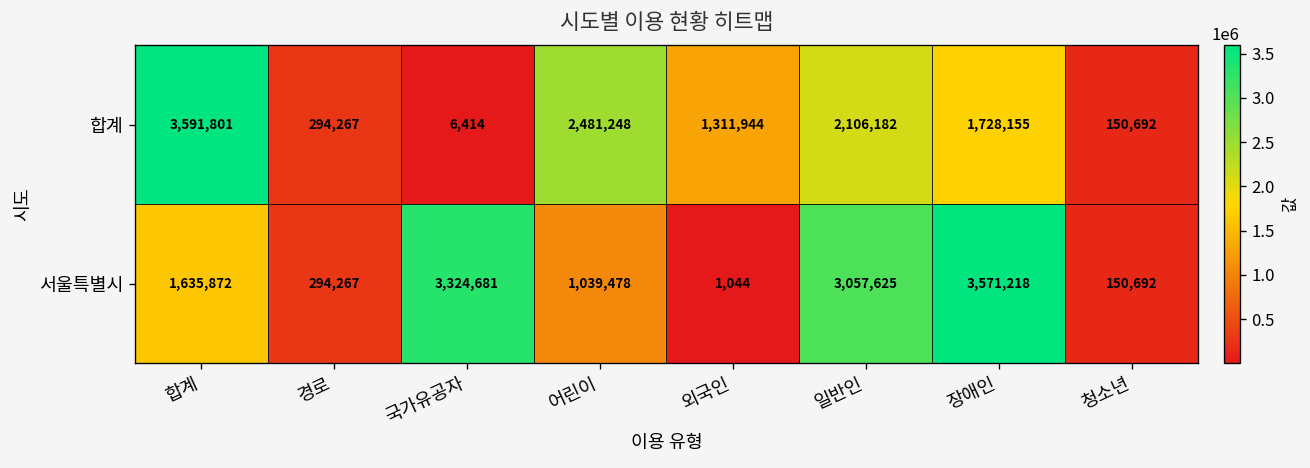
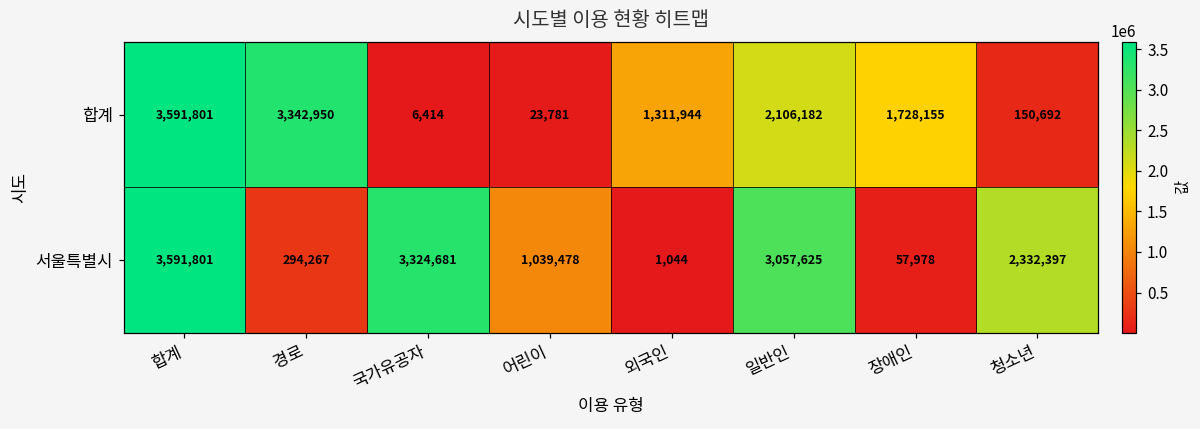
  {
    "합계": {
      "합계": "3,591,801",
-     "경로": "294,267",
+     "경로": "3,342,950",
      "국가유공자": "6,414",
-     "어린이": "2,481,248",
+     "어린이": "23,781",
      "외국인": "1,311,944",
      "일반인": "2,106,182",
      "장애인": "1,728,155",
      "청소년": "150,692"
    },
    "서울특별시": {
-     "합계": "1,635,872",
+     "합계": "3,591,801",
      "경로": "294,267",
      "국가유공자": "3,324,681",
      "어린이": "1,039,478",
      "외국인": "1,044",
      "일반인": "3,057,625",
-     "장애인": "3,571,218",
-     "청소년": "150,692"
+     "장애인": "57,978",
+     "청소년": "2,332,397"
    }
  }
